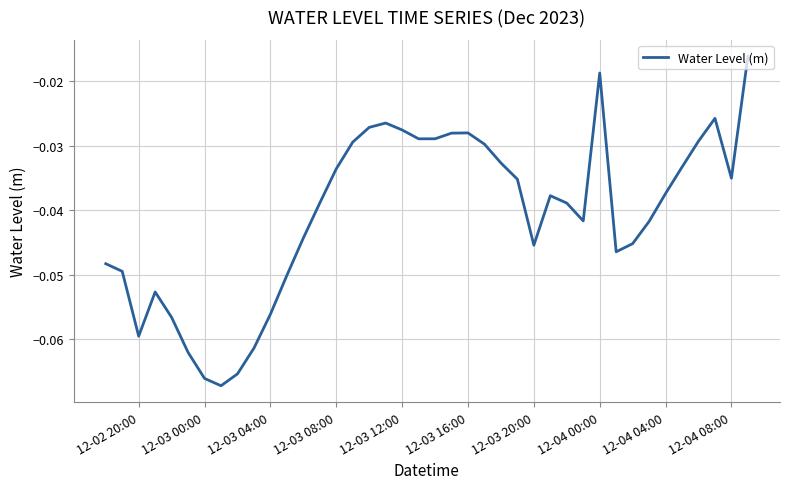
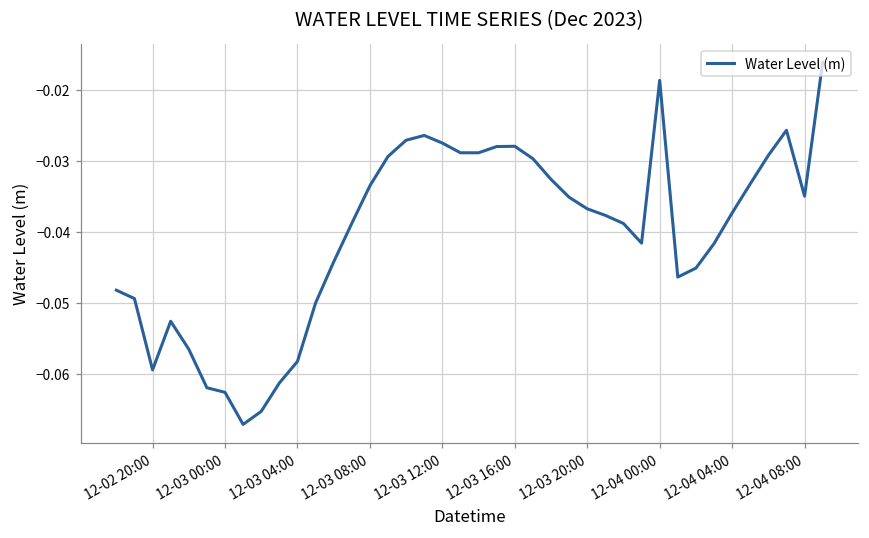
  {
    "12-02 20:00": -0.059,
-   "12-03 00:00": -0.066,
-   "12-03 04:00": -0.056,
+   "12-03 00:00": -0.063,
+   "12-03 04:00": -0.058,
    "12-03 08:00": -0.034,
    "12-03 12:00": -0.028,
    "12-03 16:00": -0.028,
-   "12-03 20:00": -0.045,
+   "12-03 20:00": -0.037,
    "12-04 00:00": -0.019,
    "12-04 04:00": -0.037,
    "12-04 08:00": -0.035
  }
